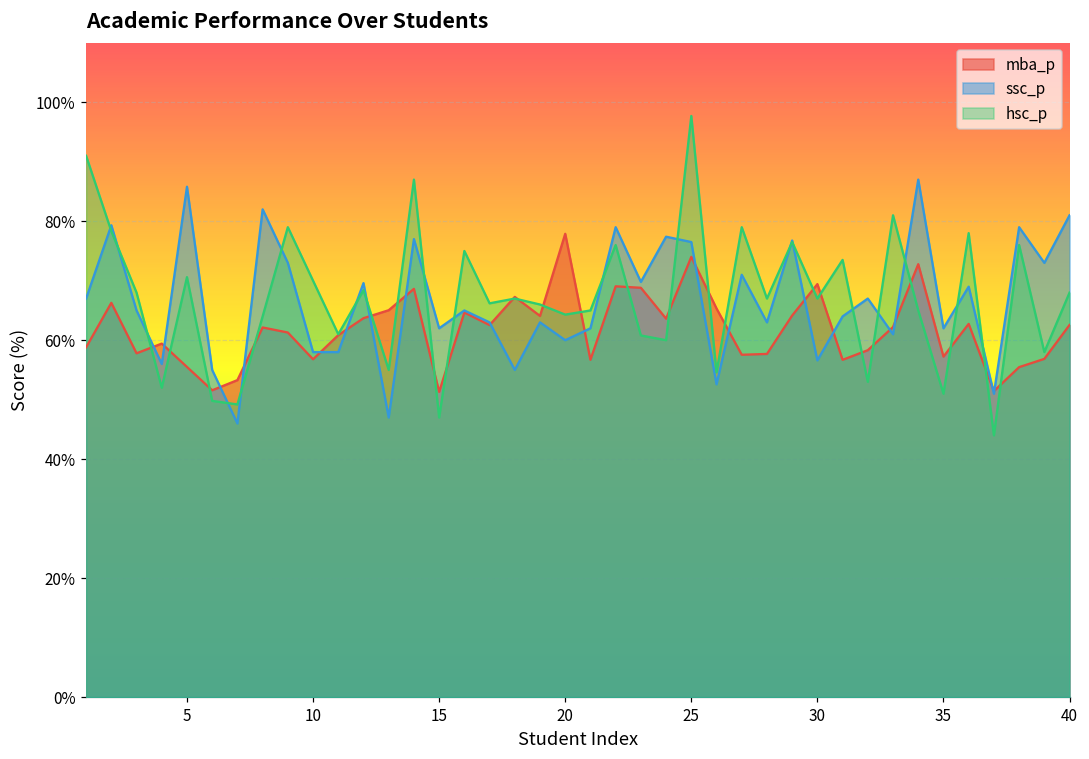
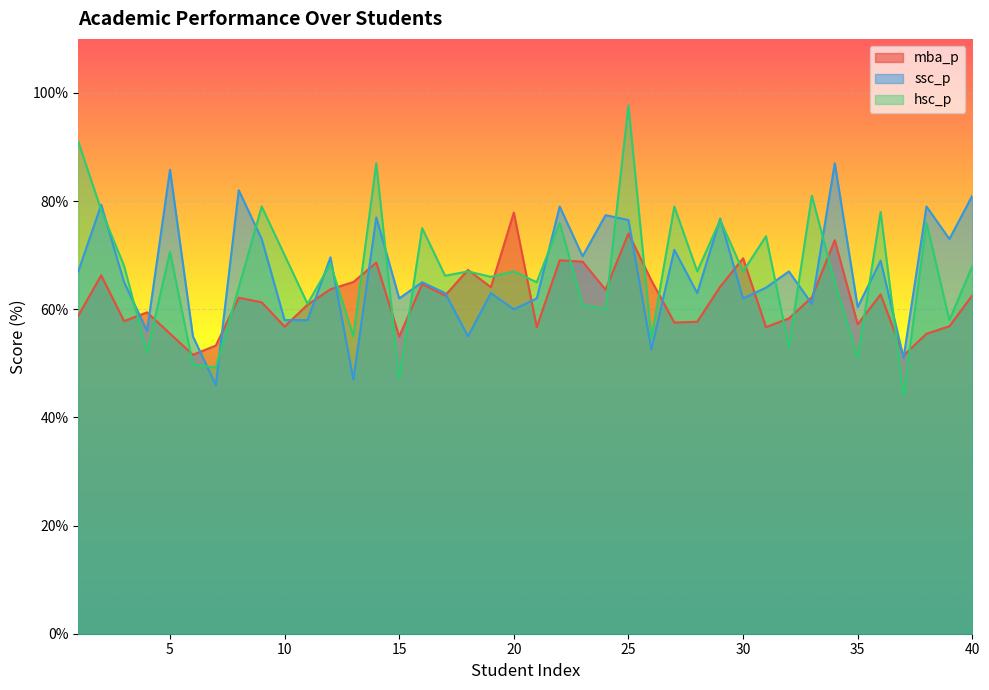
  {
    "mba_p": {
      "5": "56%",
      "10": "57%",
-     "15": "51%",
+     "15": "55%",
      "20": "78%",
      "25": "74%",
      "30": "69%",
      "35": "57%",
      "40": "63%"
    },
    "ssc_p": {
      "5": "86%",
      "10": "58%",
      "15": "62%",
      "20": "60%",
      "25": "77%",
-     "30": "57%",
-     "35": "62%",
+     "30": "62%",
+     "35": "60%",
      "40": "81%"
    },
    "hsc_p": {
      "5": "71%",
      "10": "70%",
      "15": "47%",
-     "20": "64%",
+     "20": "67%",
      "25": "98%",
      "30": "67%",
      "35": "51%",
      "40": "68%"
    }
  }
